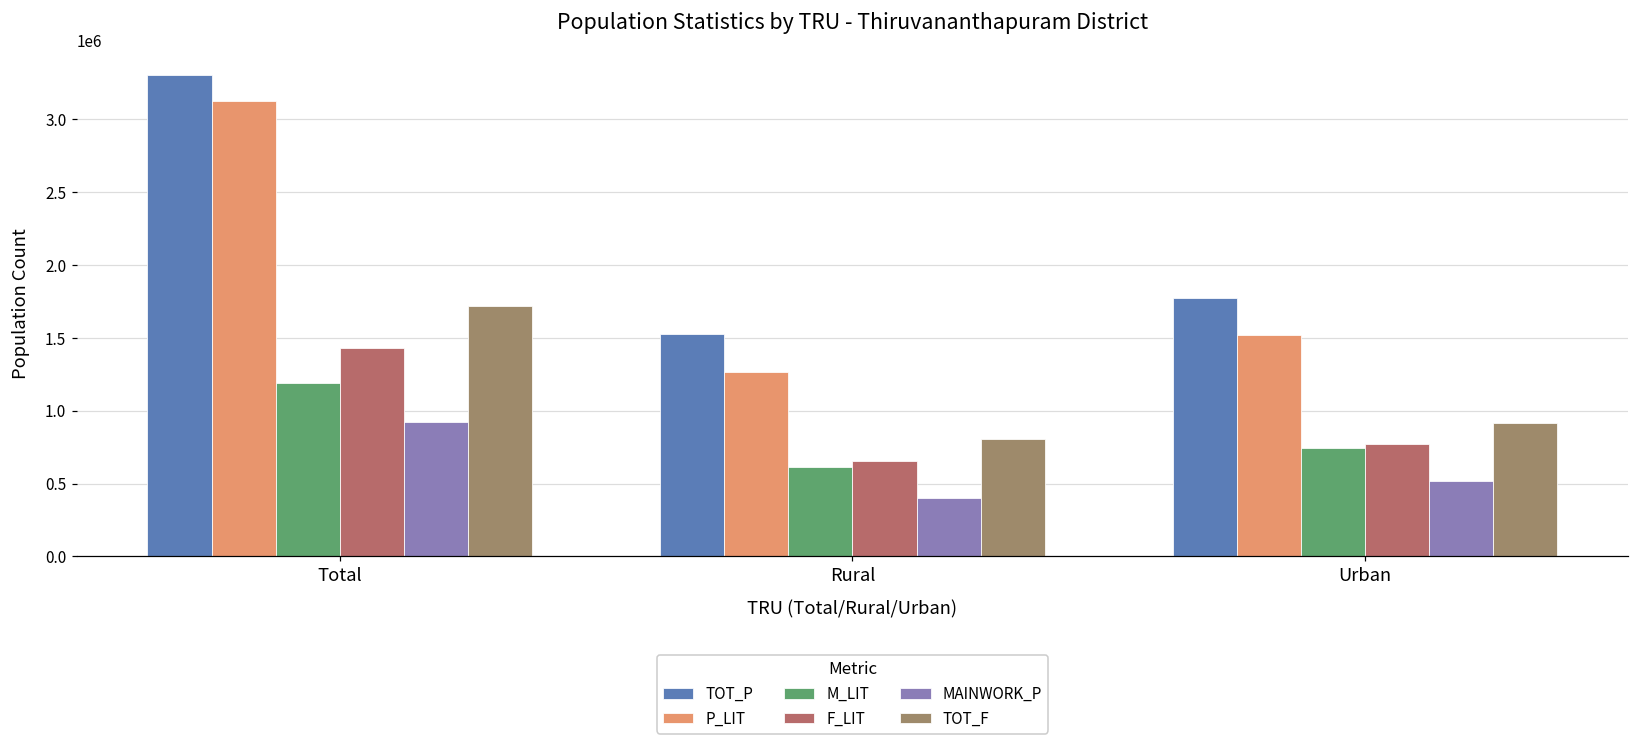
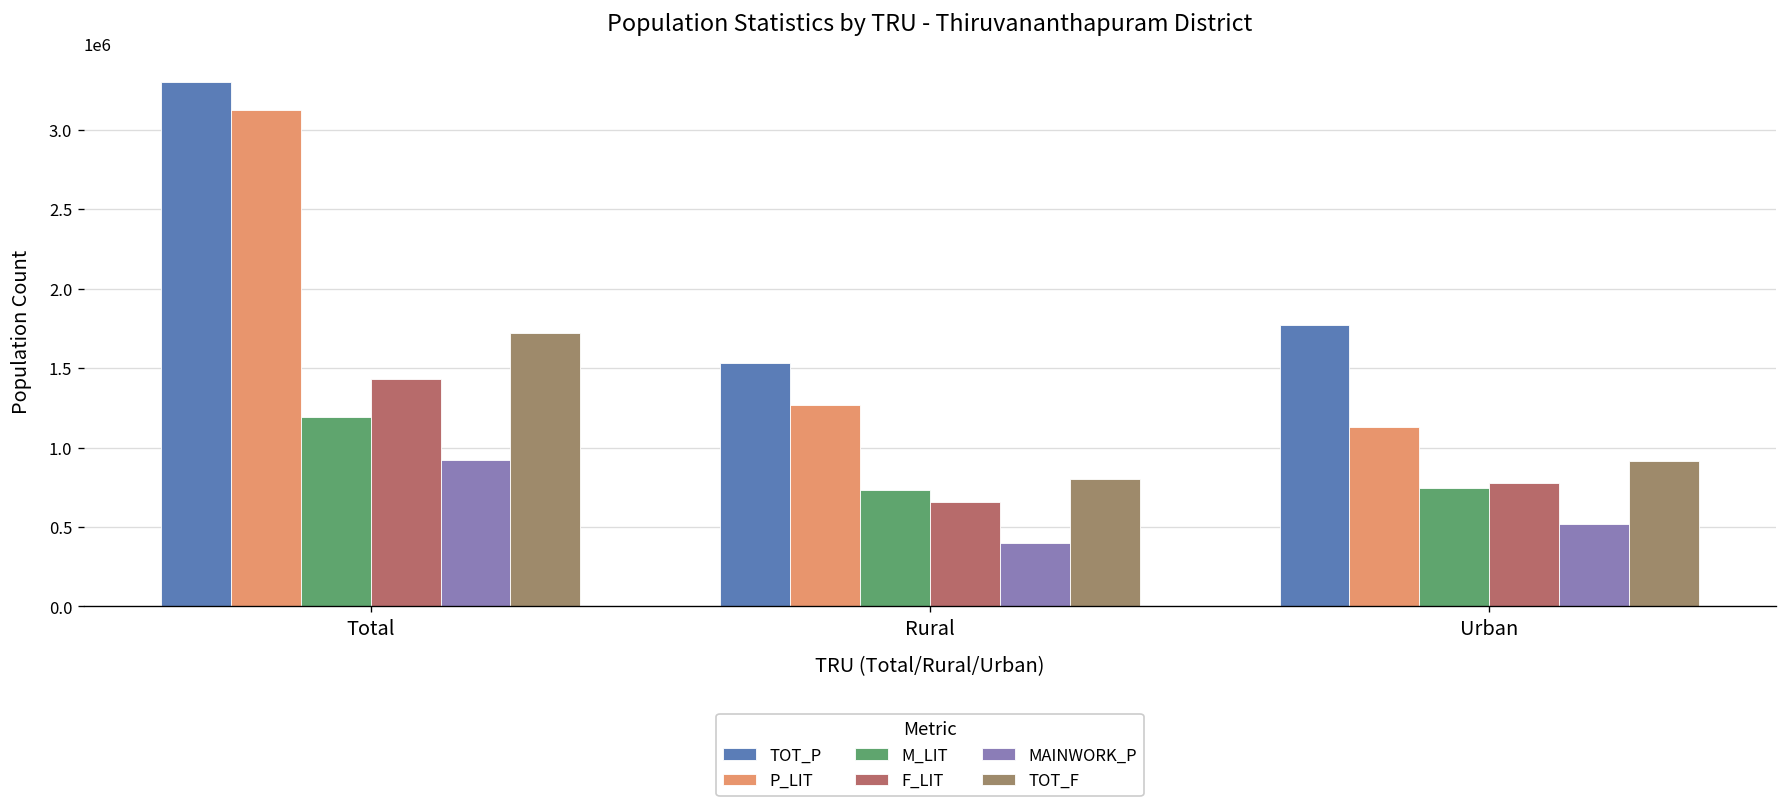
  {
    "P_LIT": {
      "Total": 3120000,
      "Rural": 1270000,
-     "Urban": 1520000
+     "Urban": 1130000
    },
    "M_LIT": {
      "Total": 1190000,
-     "Rural": 610000,
+     "Rural": 730000,
      "Urban": 740000
    }
  }
